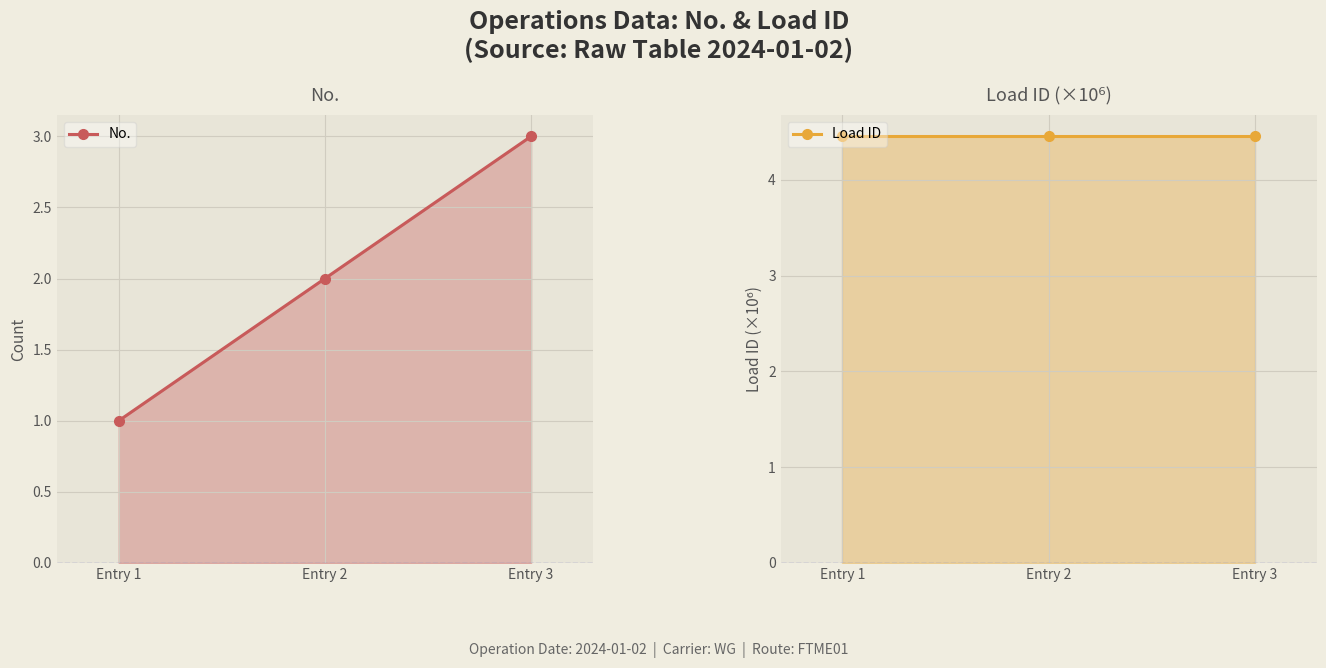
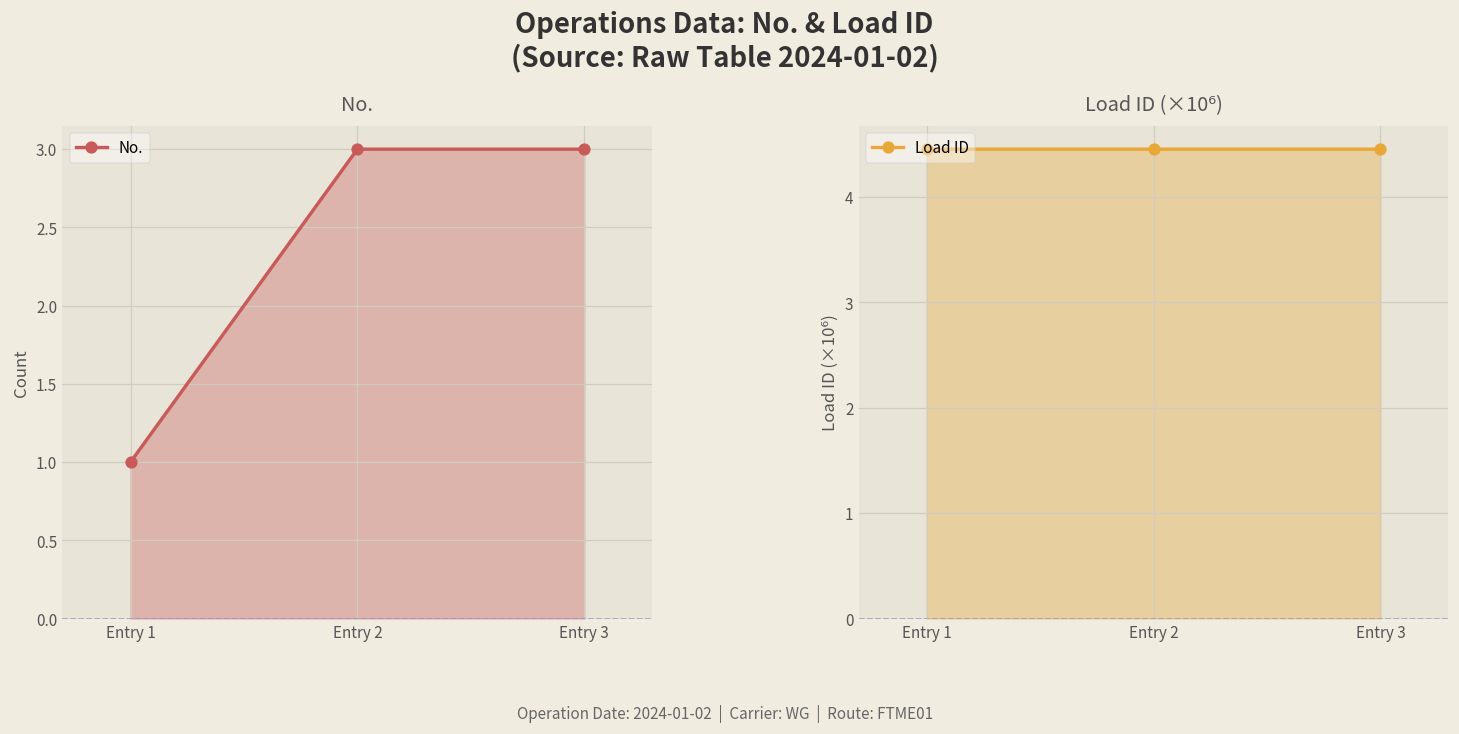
  {
    "No.": {
      "Entry 1": 1,
-     "Entry 2": 2,
+     "Entry 2": 3,
      "Entry 3": 3
    },
    "Load ID (×10⁶)": {
      "Entry 2": 4.5,
      "Entry 3": 4.5
    }
  }
